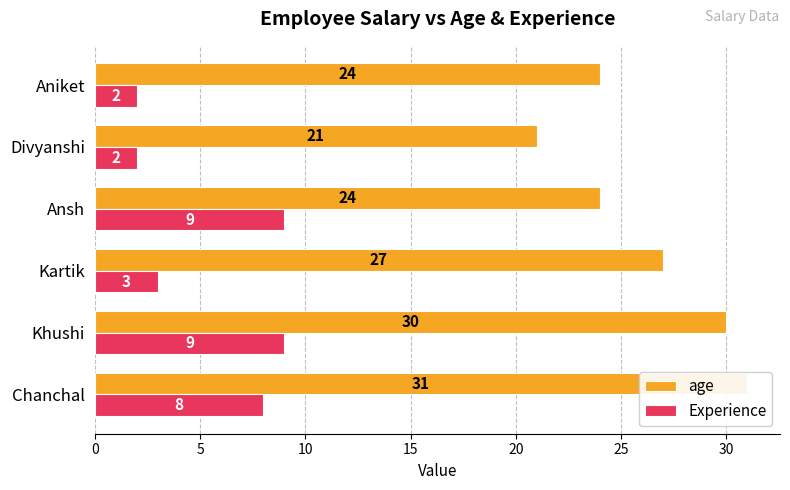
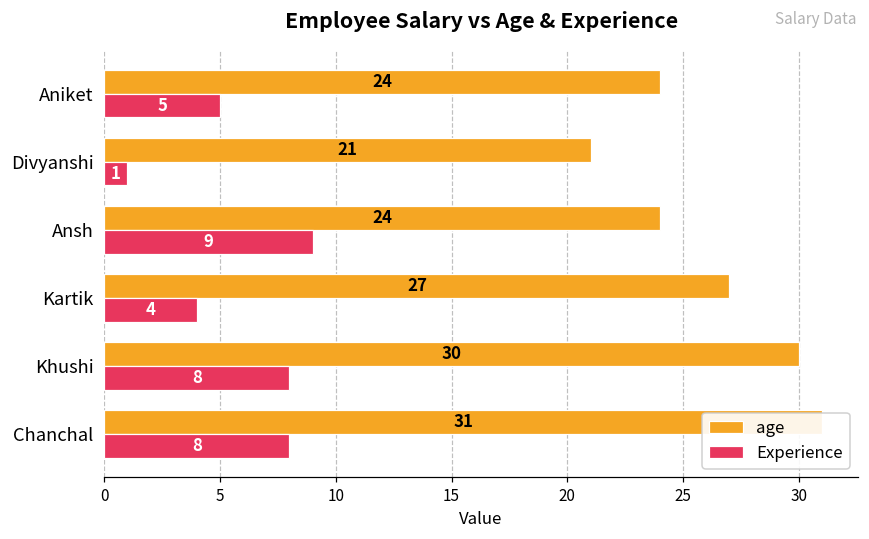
  {
    "age": {
      "Aniket": 24,
      "Divyanshi": 21,
      "Ansh": 24,
      "Kartik": 27,
      "Khushi": 30
    },
    "Experience": {
-     "Aniket": 2,
-     "Divyanshi": 2,
+     "Aniket": 5,
+     "Divyanshi": 1,
      "Ansh": 9,
-     "Kartik": 3,
-     "Khushi": 9,
+     "Kartik": 4,
+     "Khushi": 8,
      "Chanchal": 8
    }
  }
